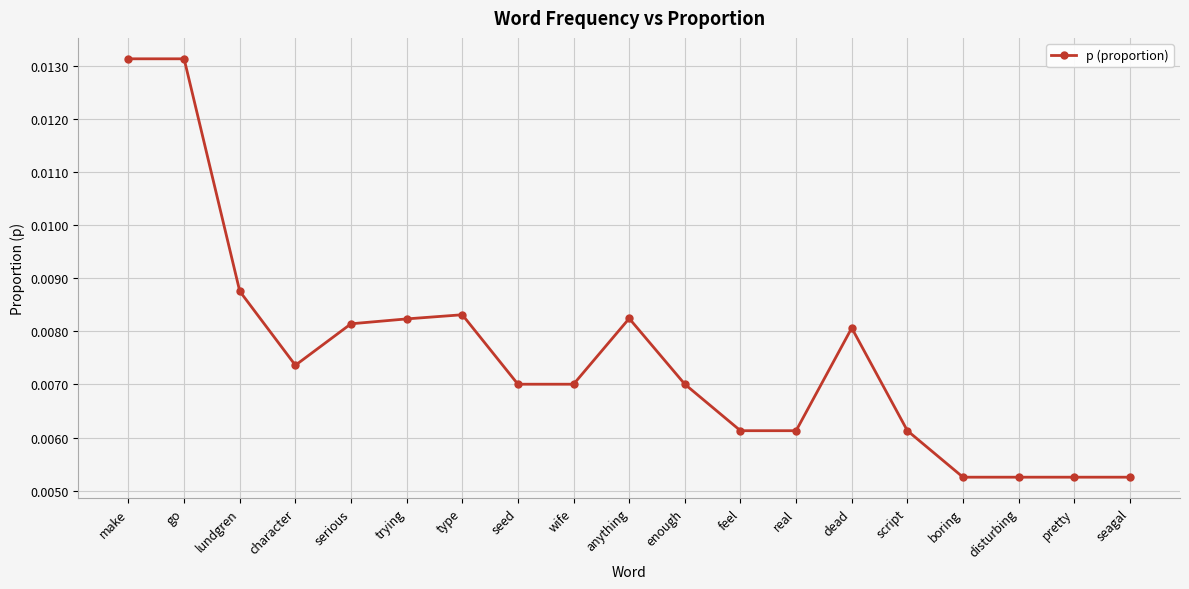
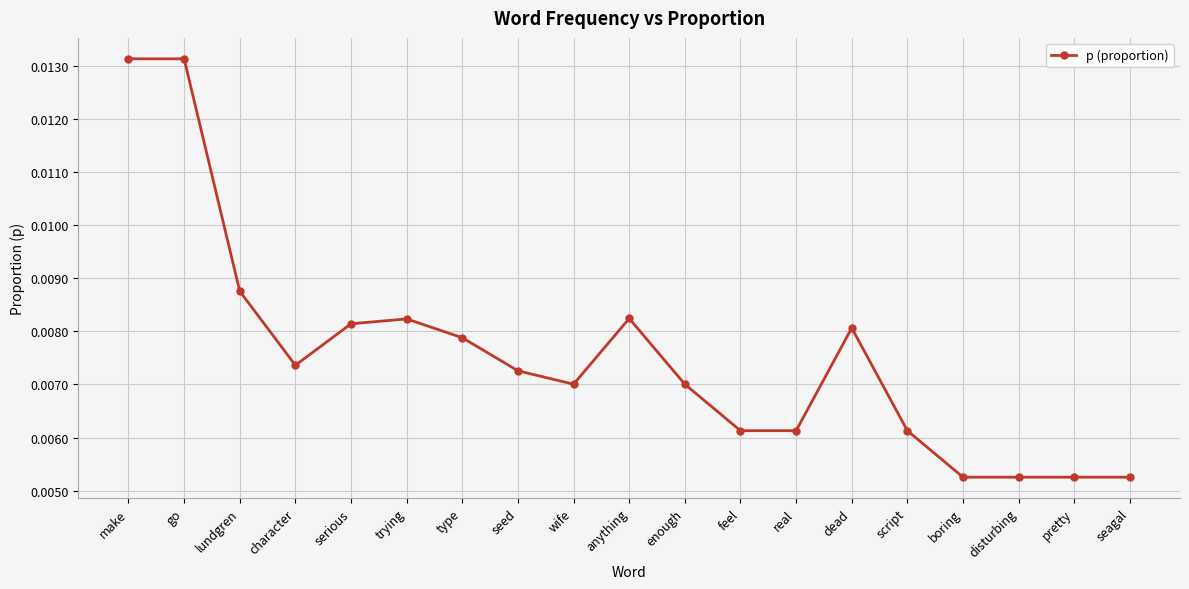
  {
    "make": 0.0131,
    "go": 0.0131,
    "lundgren": 0.0088,
    "character": 0.0074,
    "serious": 0.0081,
    "trying": 0.0082,
-   "type": 0.0083,
-   "seed": 0.0070,
+   "type": 0.0079,
+   "seed": 0.0073,
    "wife": 0.0070,
    "anything": 0.0082,
    "enough": 0.0070,
    "feel": 0.0061,
    "real": 0.0061,
    "dead": 0.0081,
    "script": 0.0061,
    "boring": 0.0053,
    "disturbing": 0.0053,
    "pretty": 0.0053,
    "seagal": 0.0053
  }
